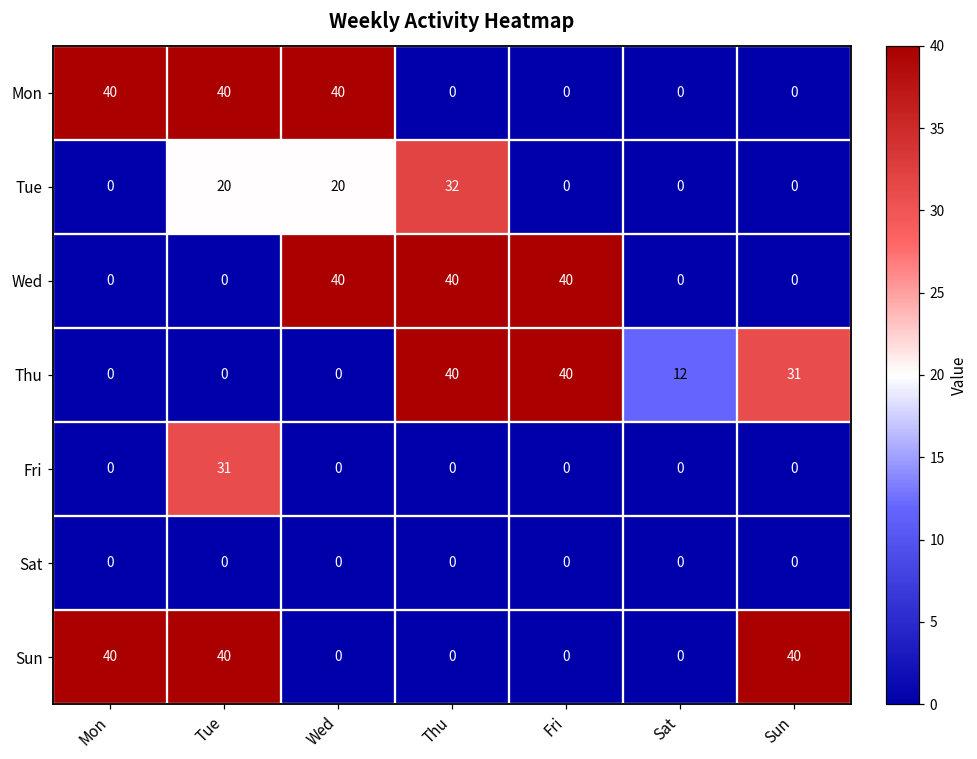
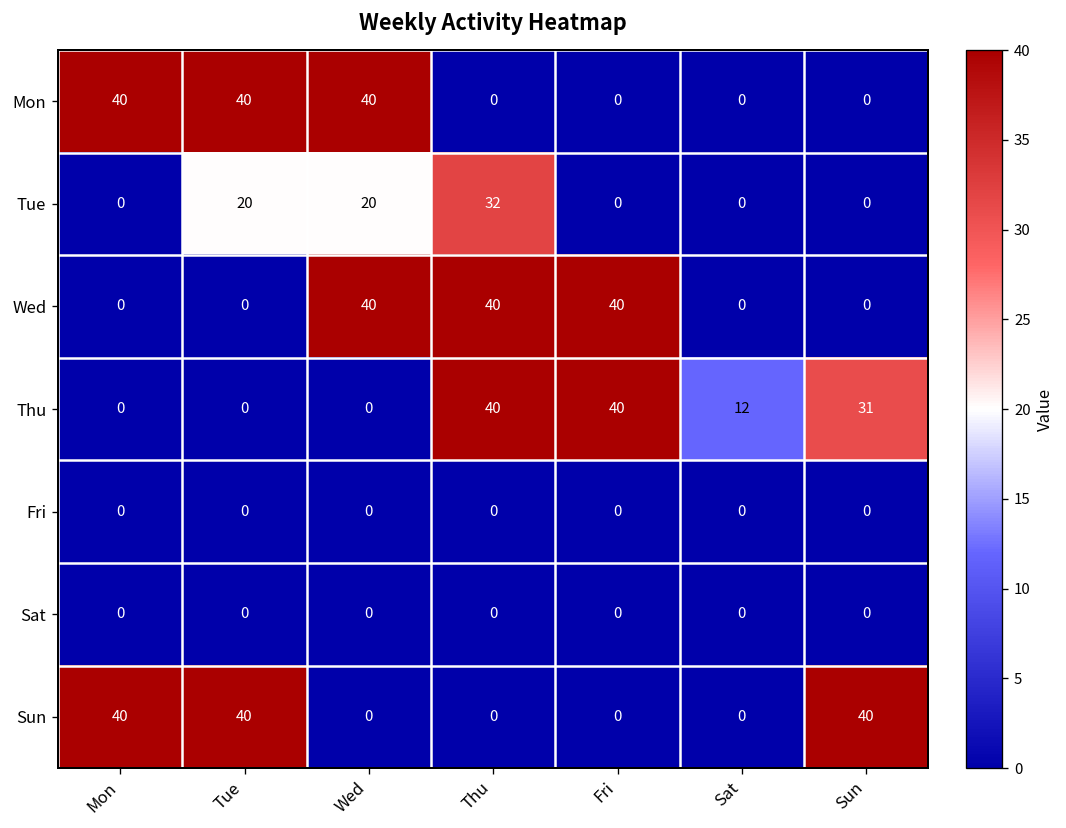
  {
    "Mon": {
      "Mon": 40,
      "Tue": 40,
      "Wed": 40,
      "Thu": 0,
      "Fri": 0,
      "Sat": 0,
      "Sun": 0
    },
    "Tue": {
      "Mon": 0,
      "Tue": 20,
      "Wed": 20,
      "Thu": 32,
      "Fri": 0,
      "Sat": 0,
      "Sun": 0
    },
    "Wed": {
      "Mon": 0,
      "Tue": 0,
      "Wed": 40,
      "Thu": 40,
      "Fri": 40,
      "Sat": 0,
      "Sun": 0
    },
    "Thu": {
      "Mon": 0,
      "Tue": 0,
      "Wed": 0,
      "Thu": 40,
      "Fri": 40,
      "Sat": 12,
      "Sun": 31
    },
    "Fri": {
      "Mon": 0,
-     "Tue": 31,
+     "Tue": 0,
      "Wed": 0,
      "Thu": 0,
      "Fri": 0,
      "Sat": 0,
      "Sun": 0
    },
    "Sat": {
      "Mon": 0,
      "Tue": 0,
      "Wed": 0,
      "Thu": 0,
      "Fri": 0,
      "Sat": 0,
      "Sun": 0
    },
    "Sun": {
      "Mon": 40,
      "Tue": 40,
      "Wed": 0,
      "Thu": 0,
      "Fri": 0,
      "Sat": 0,
      "Sun": 40
    }
  }
